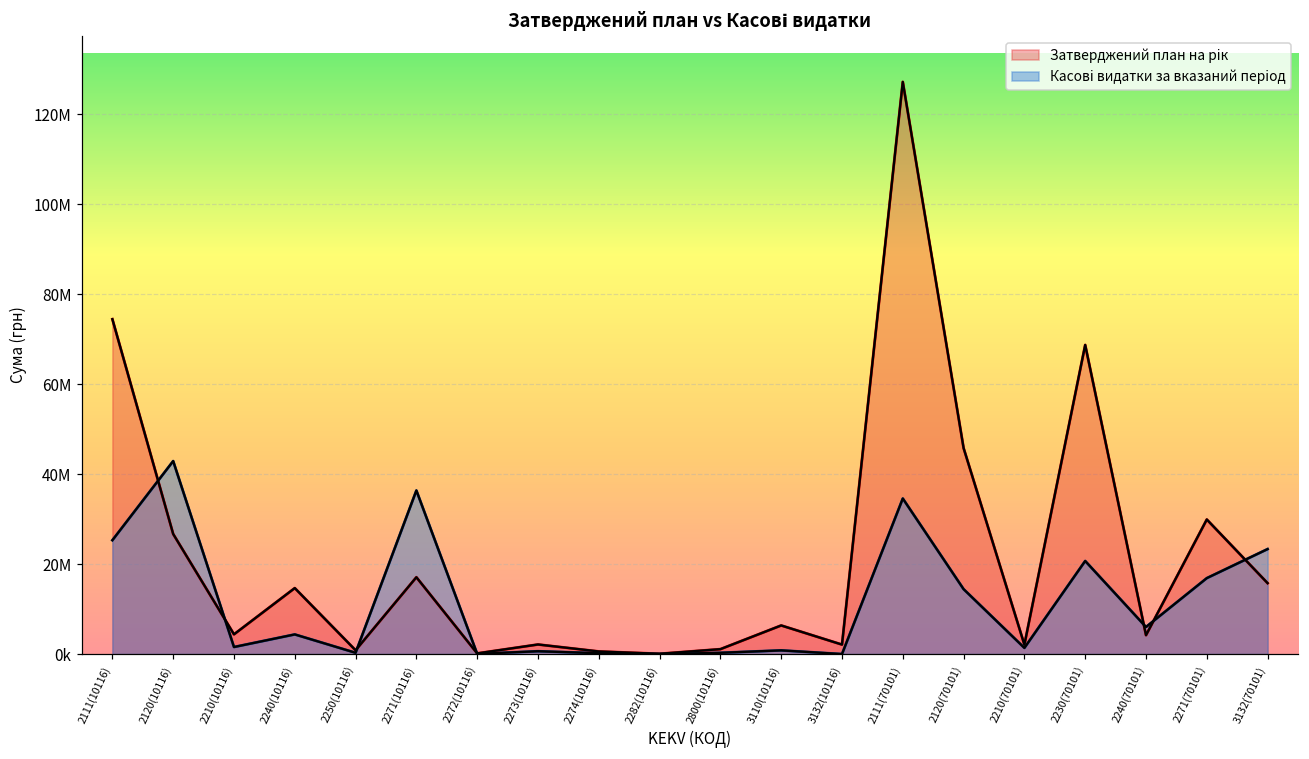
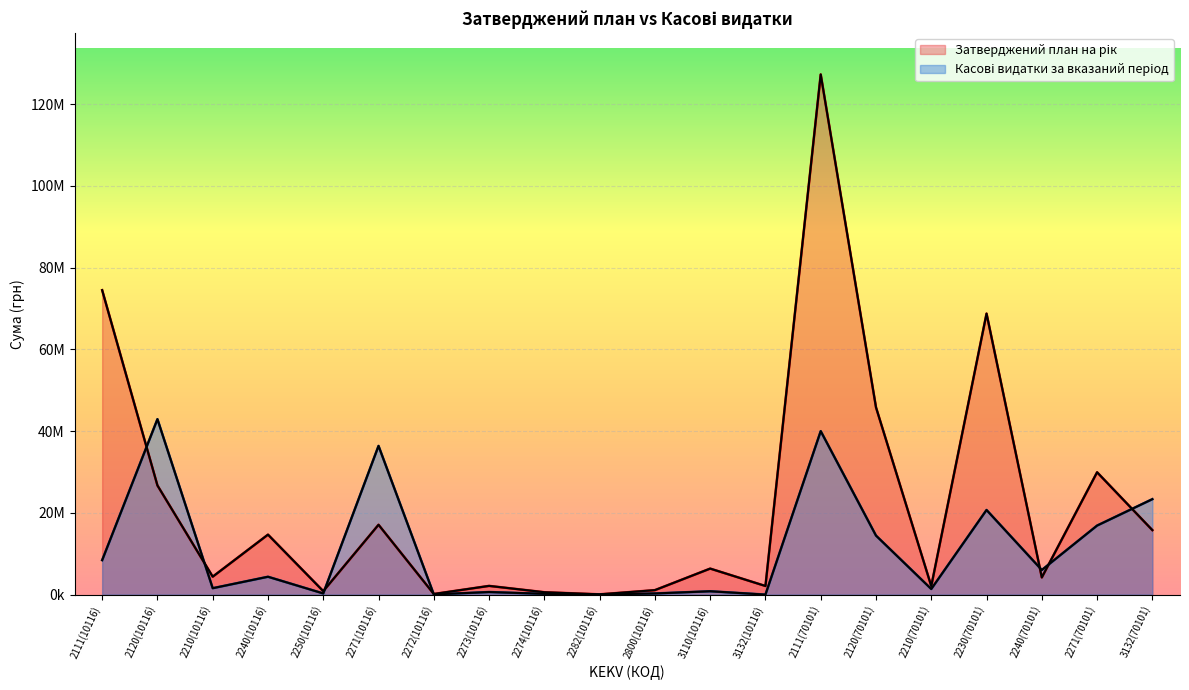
  {
    "Затверджений план на рік": {
      "2111(10116)": 74000000,
      "2120(10116)": 27000000,
      "2210(10116)": 4000000,
      "2240(10116)": 15000000,
      "2271(10116)": 17000000,
      "2273(10116)": 2000000,
      "2800(10116)": 1000000,
      "3110(10116)": 6000000,
      "3132(10116)": 2000000,
      "2111(70101)": 127000000,
      "2120(70101)": 46000000,
      "2210(70101)": 2000000,
      "2230(70101)": 69000000,
      "2240(70101)": 4000000,
      "2271(70101)": 30000000,
      "3132(70101)": 16000000
    },
    "Касові видатки за вказаний період": {
-     "2111(10116)": 25000000,
+     "2111(10116)": 8000000,
      "2120(10116)": 43000000,
      "2210(10116)": 2000000,
      "2240(10116)": 4000000,
      "2271(10116)": 36000000,
      "2273(10116)": 1000000,
      "2800(10116)": 0,
      "3110(10116)": 1000000,
      "3132(10116)": 0,
-     "2111(70101)": 35000000,
+     "2111(70101)": 40000000,
      "2120(70101)": 14000000,
      "2210(70101)": 1000000,
      "2230(70101)": 21000000,
      "2240(70101)": 6000000,
      "2271(70101)": 17000000,
      "3132(70101)": 23000000
    }
  }
